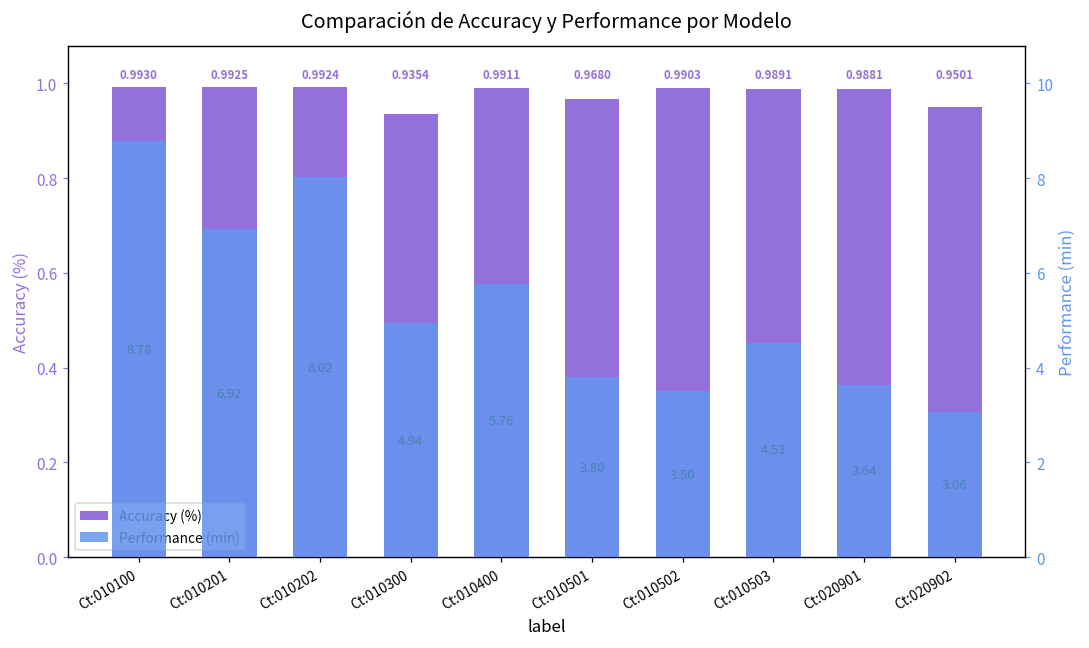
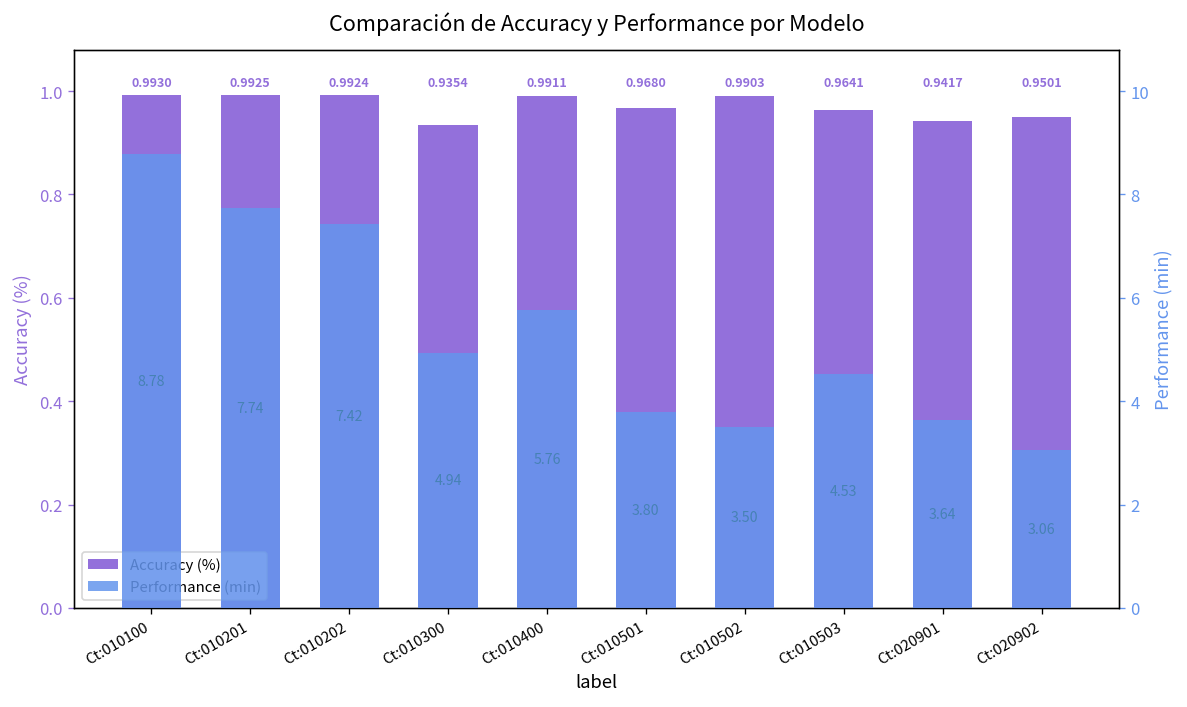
  {
    "Accuracy (%)": {
      "Ct:010100": 0.9930,
      "Ct:010201": 0.9925,
      "Ct:010202": 0.9924,
      "Ct:010400": 0.9911,
      "Ct:010501": 0.9680,
      "Ct:010502": 0.9903,
-     "Ct:010503": 0.9891,
-     "Ct:020901": 0.9881,
+     "Ct:010503": 0.9641,
+     "Ct:020901": 0.9417,
      "Ct:020902": 0.9501
    },
    "Performance (min)": {
-     "Ct:010201": 6.92,
-     "Ct:010202": 8.02
+     "Ct:010201": 7.74,
+     "Ct:010202": 7.42
    }
  }
